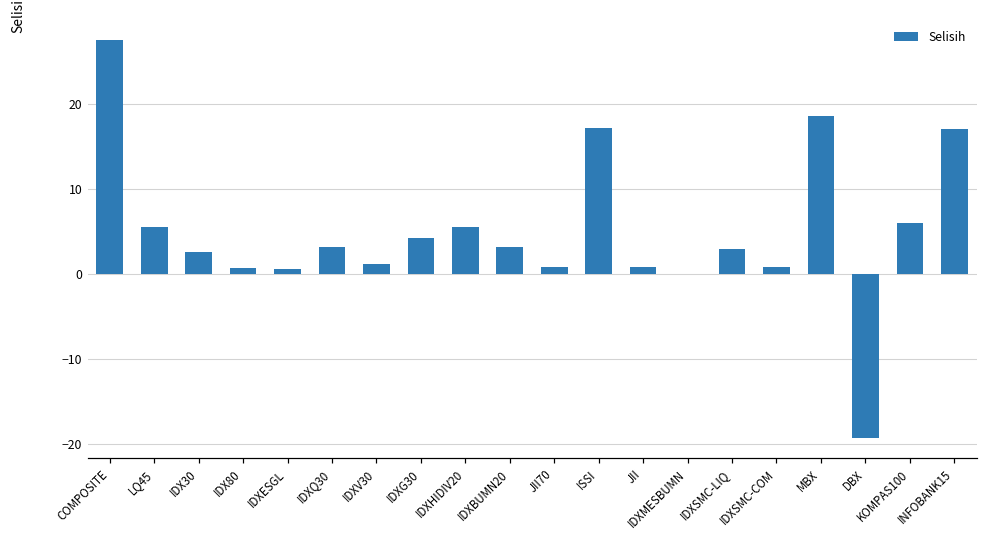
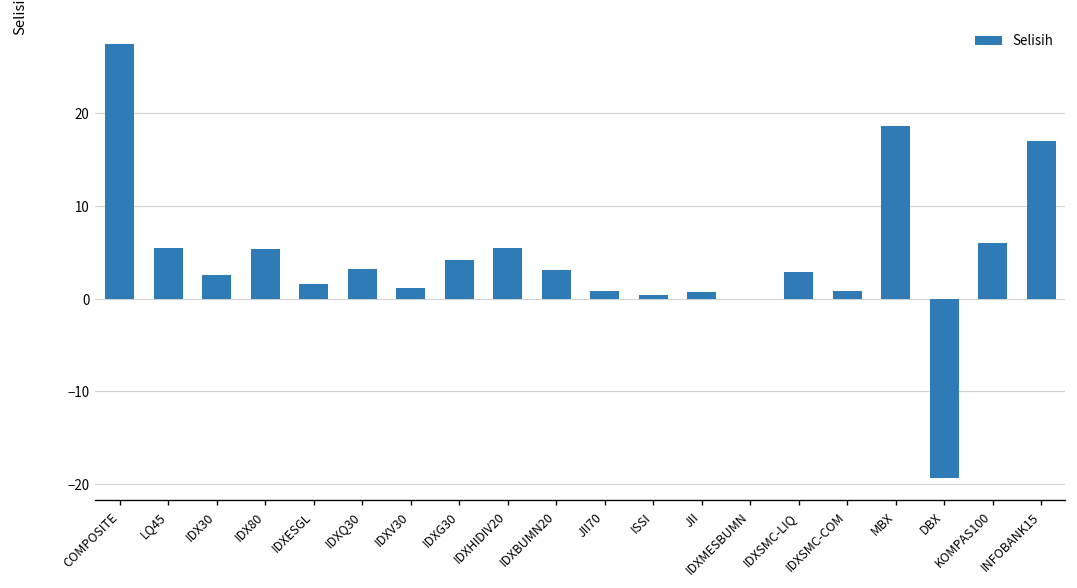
  {
    "COMPOSITE": 28,
    "LQ45": 6,
    "IDX30": 3,
-   "IDX80": 1,
-   "IDXESGL": 1,
+   "IDX80": 5,
+   "IDXESGL": 2,
    "IDXQ30": 3,
    "IDXV30": 1,
    "IDXG30": 4,
    "IDXHIDIV20": 6,
    "IDXBUMN20": 3,
    "JII70": 1,
-   "ISSI": 17,
+   "ISSI": 0,
    "JII": 1,
    "IDXSMC-LIQ": 3,
    "IDXSMC-COM": 1,
    "MBX": 19,
    "DBX": -19,
    "KOMPAS100": 6,
    "INFOBANK15": 17
  }
